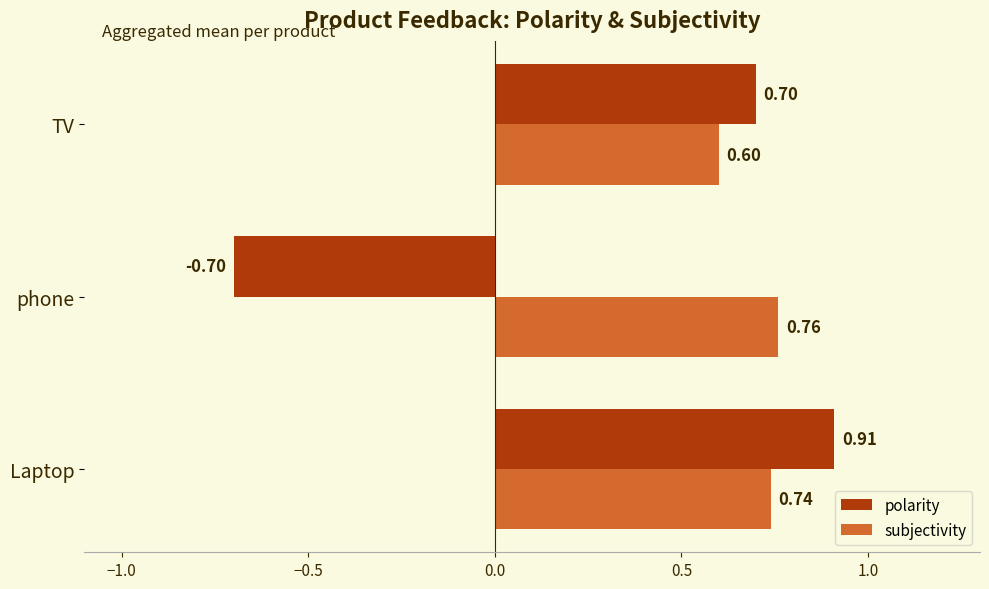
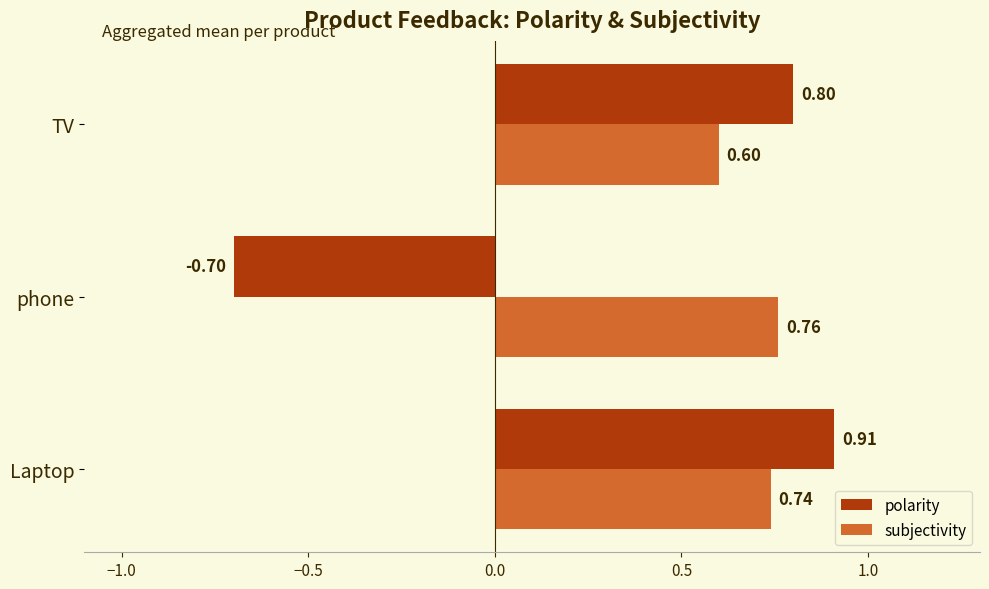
  {
    "polarity": {
-     "TV": 0.70,
+     "TV": 0.80,
      "phone": -0.70,
      "Laptop": 0.91
    },
    "subjectivity": {
      "TV": 0.60,
      "phone": 0.76,
      "Laptop": 0.74
    }
  }
